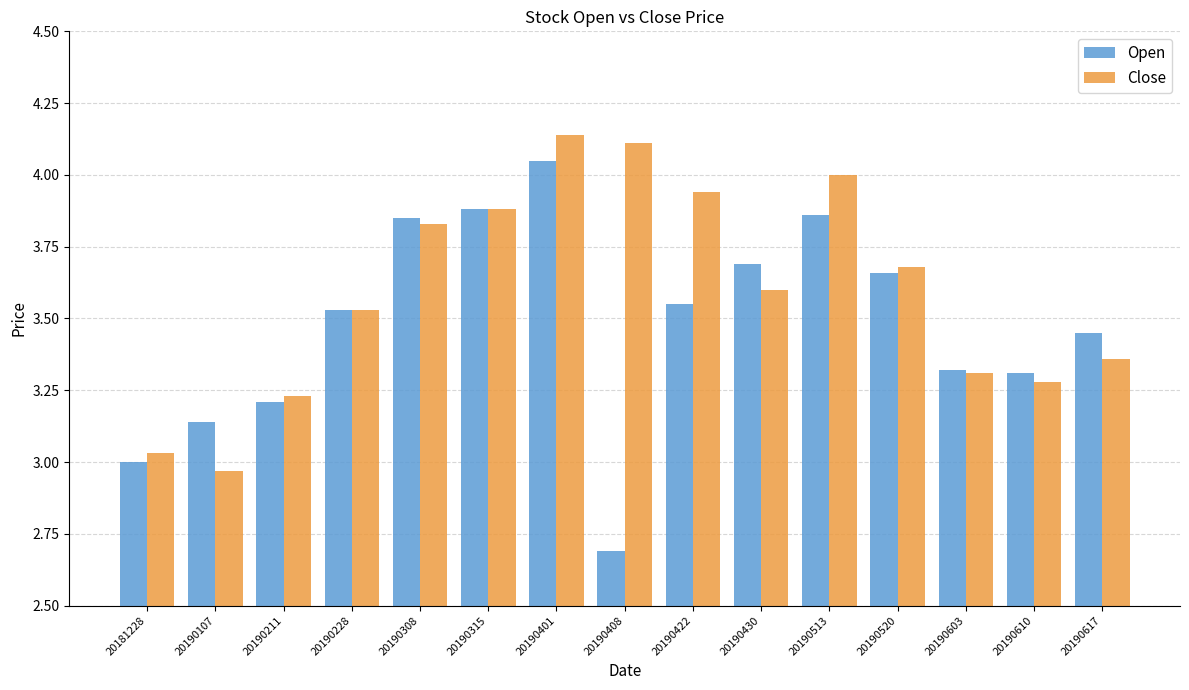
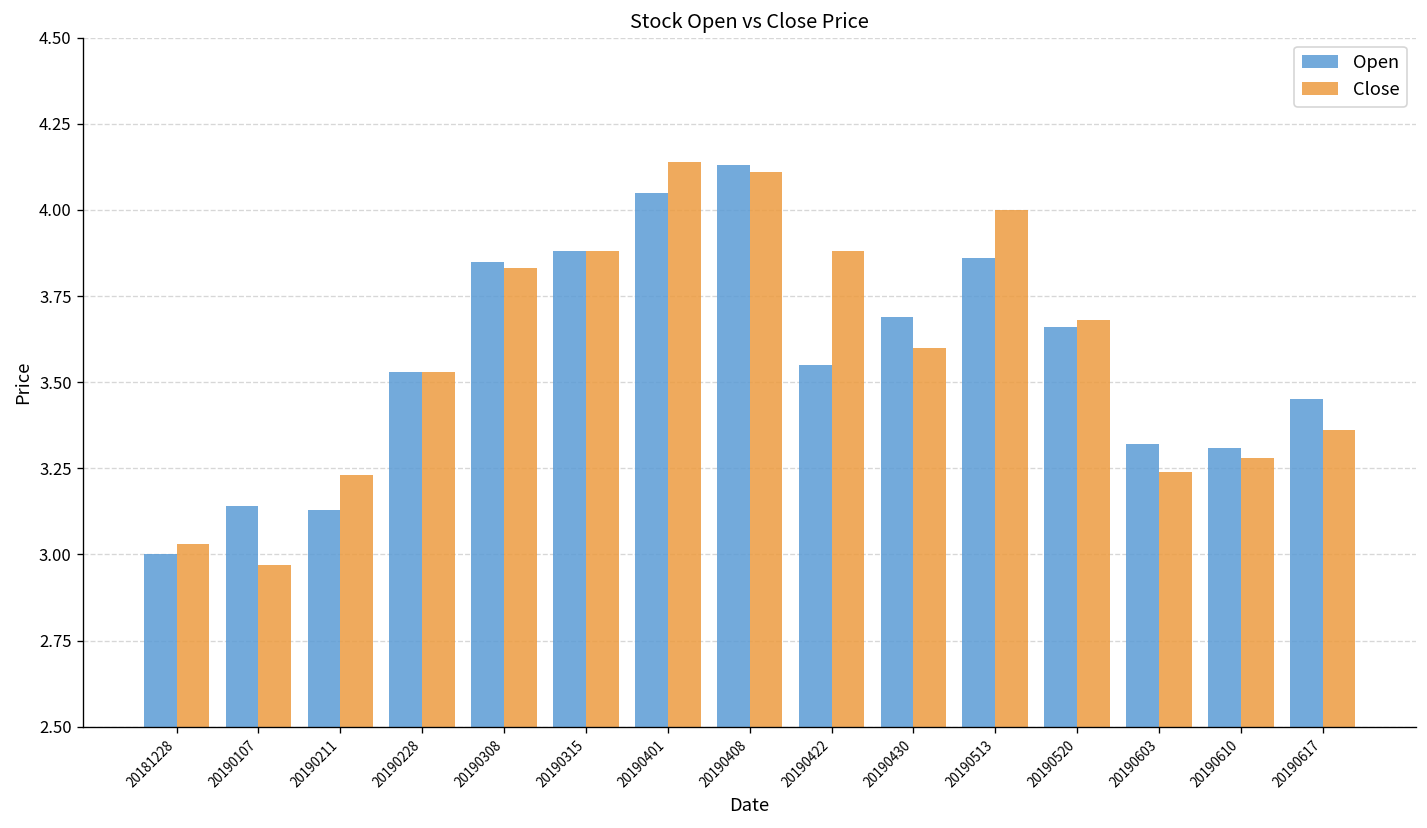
  {
    "Open": {
      "20181228": 3.00,
      "20190107": 3.14,
-     "20190211": 3.21,
+     "20190211": 3.13,
      "20190228": 3.53,
      "20190308": 3.85,
      "20190315": 3.88,
      "20190401": 4.05,
-     "20190408": 2.69,
+     "20190408": 4.13,
      "20190422": 3.55,
      "20190430": 3.69,
      "20190513": 3.86,
      "20190520": 3.66,
      "20190603": 3.32,
      "20190610": 3.31,
      "20190617": 3.45
    },
    "Close": {
      "20181228": 3.03,
      "20190107": 2.97,
      "20190211": 3.23,
      "20190228": 3.53,
      "20190308": 3.83,
      "20190315": 3.88,
      "20190401": 4.14,
      "20190408": 4.11,
-     "20190422": 3.94,
+     "20190422": 3.88,
      "20190430": 3.60,
      "20190513": 4.00,
      "20190520": 3.68,
-     "20190603": 3.31,
+     "20190603": 3.24,
      "20190610": 3.28,
      "20190617": 3.36
    }
  }
